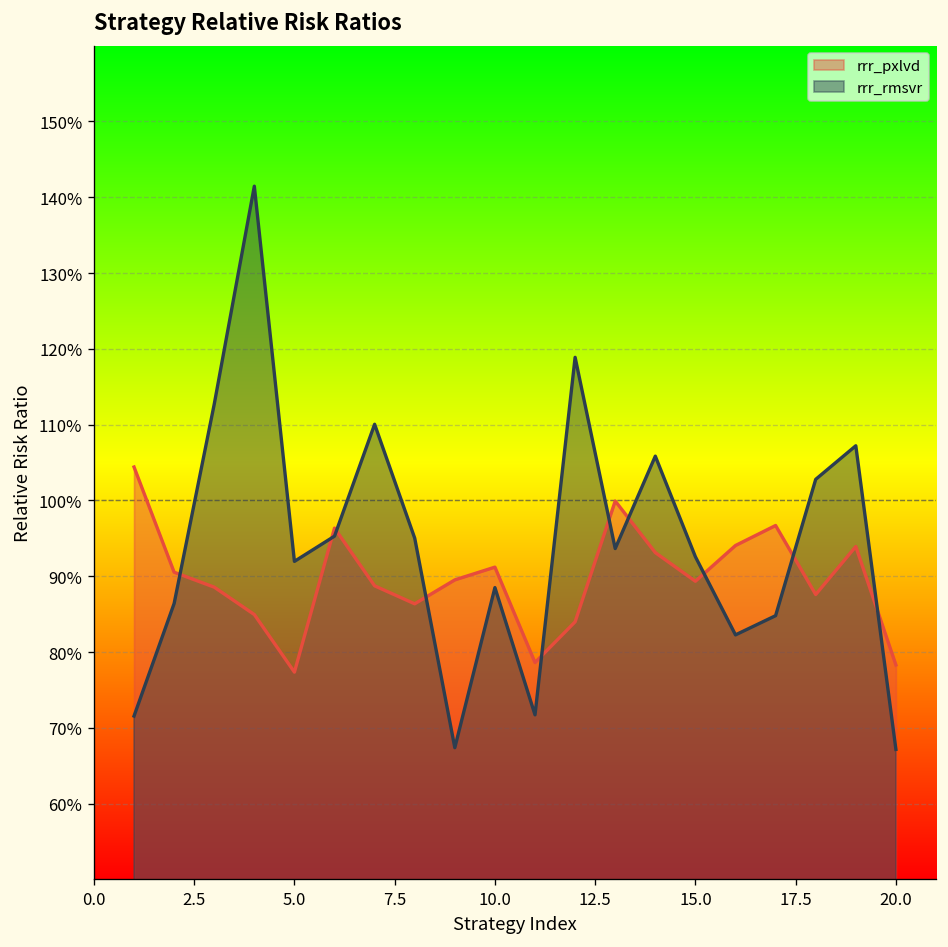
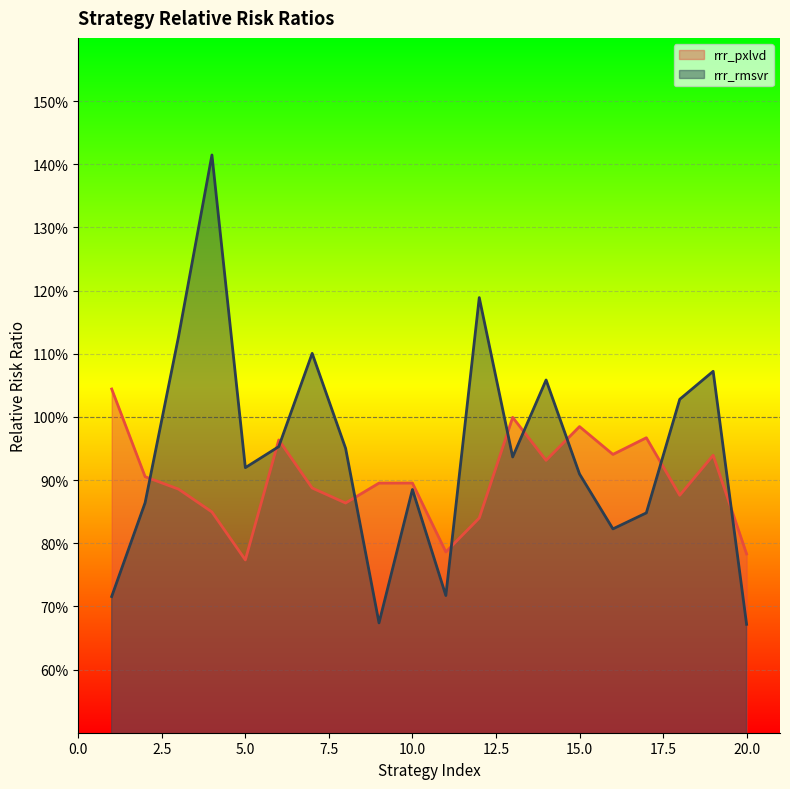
  {
    "rrr_pxlvd": {
      "5.0": "77%",
-     "10.0": "91%",
-     "15.0": "89%",
+     "10.0": "90%",
+     "15.0": "98%",
      "20.0": "78%"
    },
    "rrr_rmsvr": {
      "5.0": "92%",
      "10.0": "89%",
-     "15.0": "93%",
+     "15.0": "91%",
      "20.0": "67%"
    }
  }
